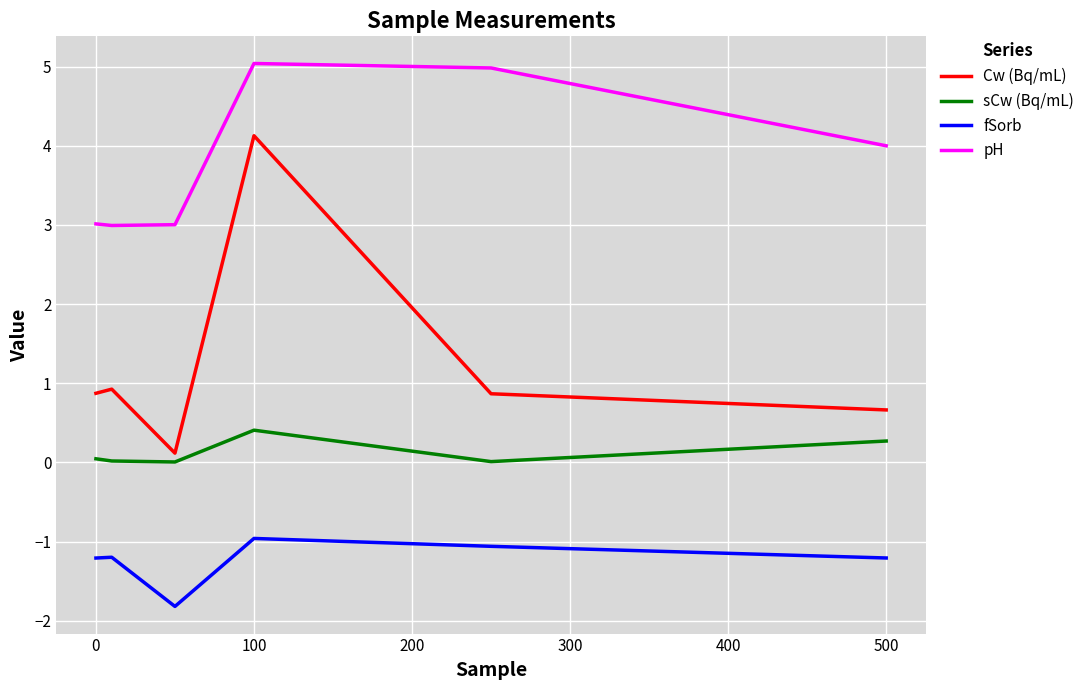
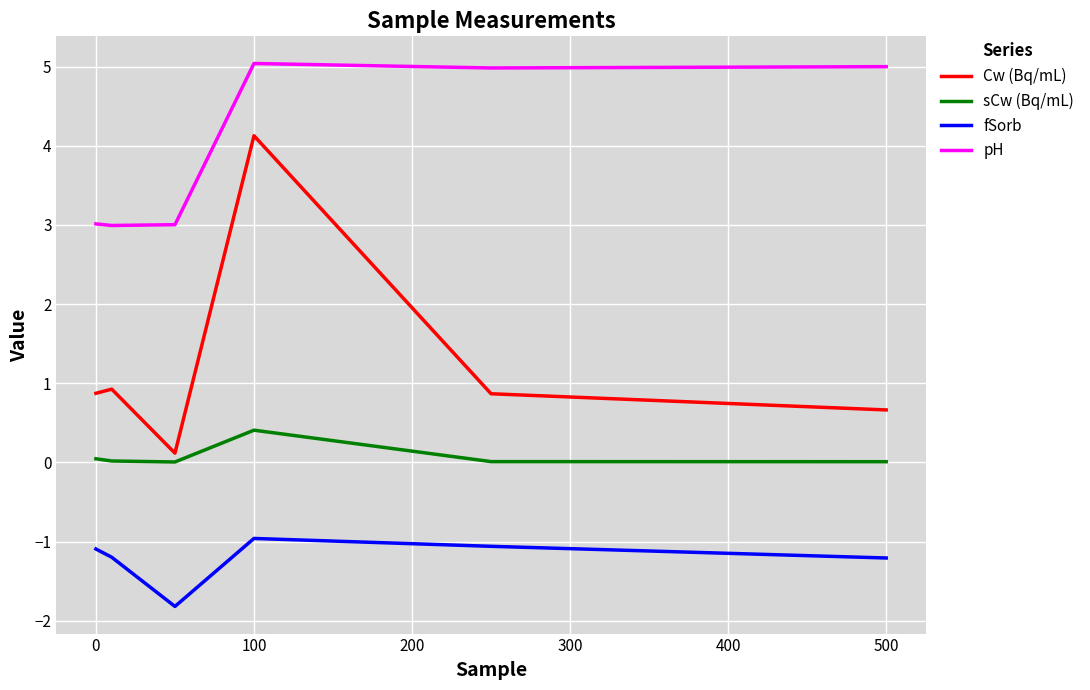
  {
    "Cw (Bq/mL)": {
      "0": 0.9,
      "100": 4.1,
      "500": 0.7
    },
    "sCw (Bq/mL)": {
      "0": 0.0,
      "100": 0.4,
-     "500": 0.3
+     "500": 0.0
    },
    "fSorb": {
-     "0": -1.2,
+     "0": -1.1,
      "100": -1.0,
      "500": -1.2
    },
    "pH": {
      "0": 3,
      "100": 5.0,
-     "500": 4
+     "500": 5
    }
  }
